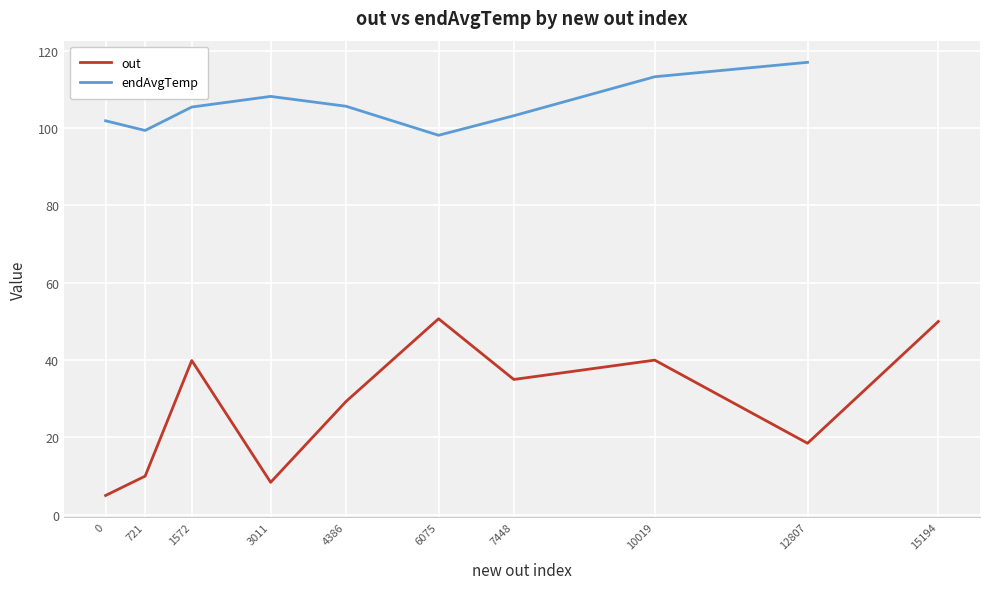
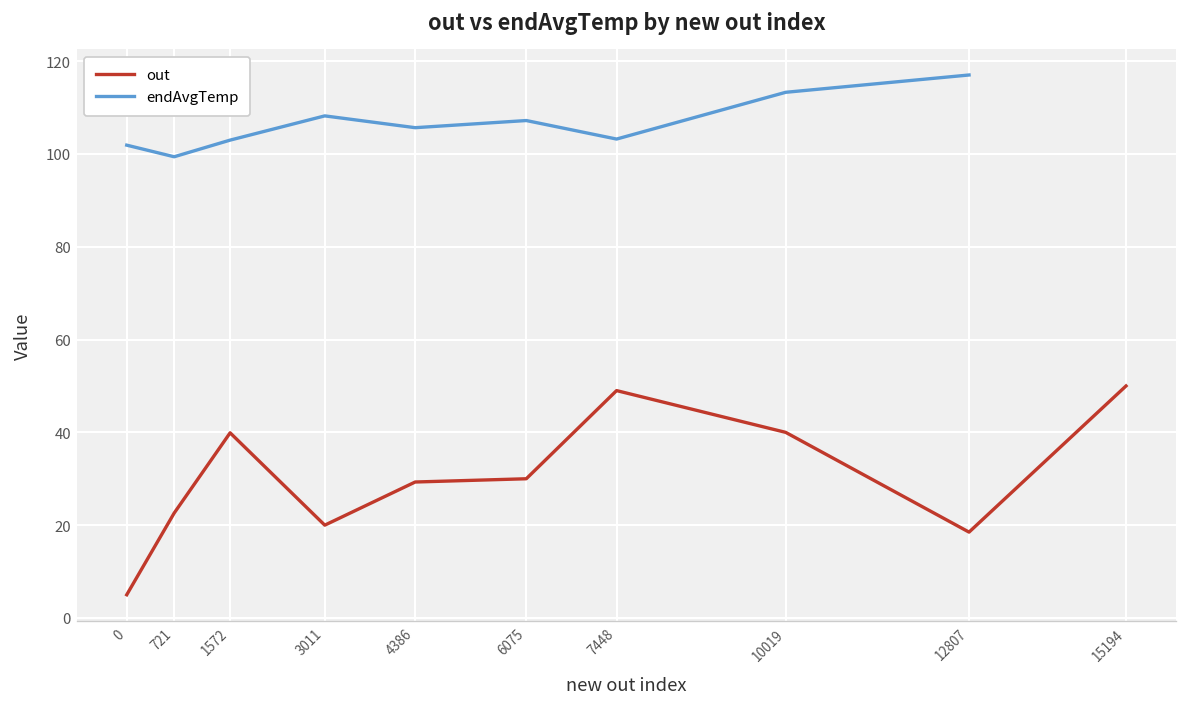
  {
    "out": {
      "0": 5,
-     "721": 10,
+     "721": 23,
      "1572": 40,
-     "3011": 8,
+     "3011": 20,
      "4386": 29,
-     "6075": 51,
-     "7448": 35,
+     "6075": 30,
+     "7448": 49,
      "10019": 40,
      "12807": 19,
      "15194": 50
    },
    "endAvgTemp": {
      "0": 102,
      "721": 99,
-     "1572": 105,
+     "1572": 103,
      "3011": 108,
      "4386": 106,
-     "6075": 98,
+     "6075": 107,
      "7448": 103,
      "10019": 113,
      "12807": 117
    }
  }
